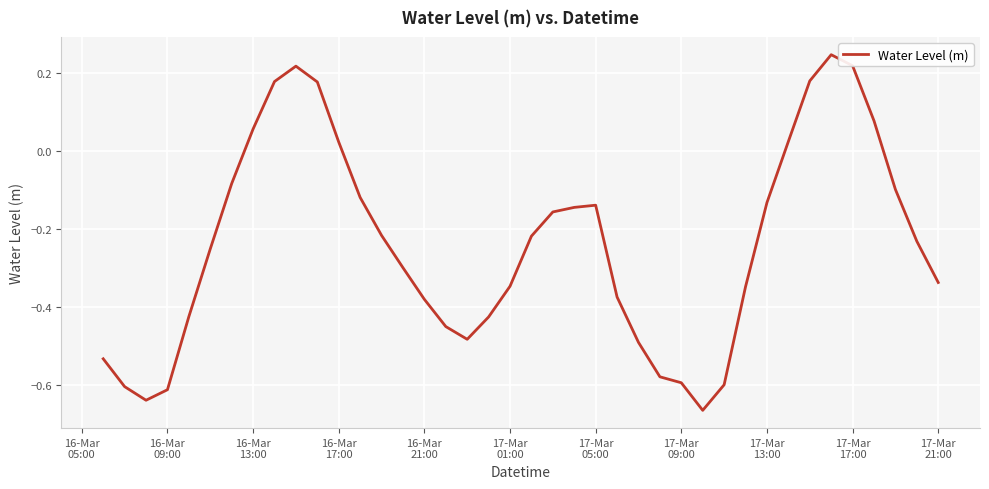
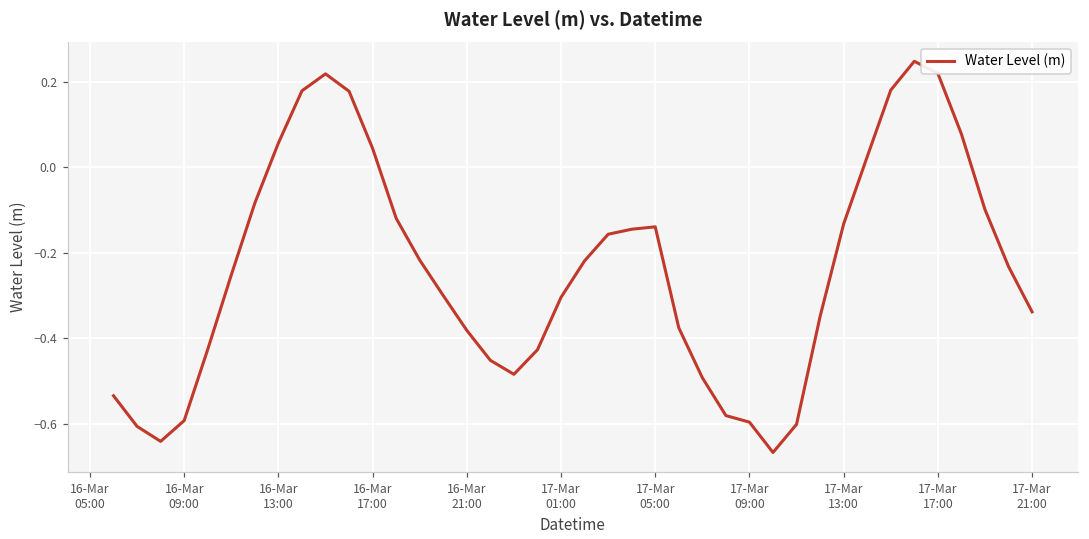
  {
-   "16-Mar 09:00": -0.61,
+   "16-Mar 09:00": -0.59,
    "16-Mar 13:00": 0.06,
-   "16-Mar 17:00": 0.02,
+   "16-Mar 17:00": 0.04,
    "16-Mar 21:00": -0.38,
-   "17-Mar 01:00": -0.35,
+   "17-Mar 01:00": -0.30,
    "17-Mar 05:00": -0.14,
    "17-Mar 09:00": -0.60,
    "17-Mar 13:00": -0.13,
    "17-Mar 21:00": -0.34
  }
